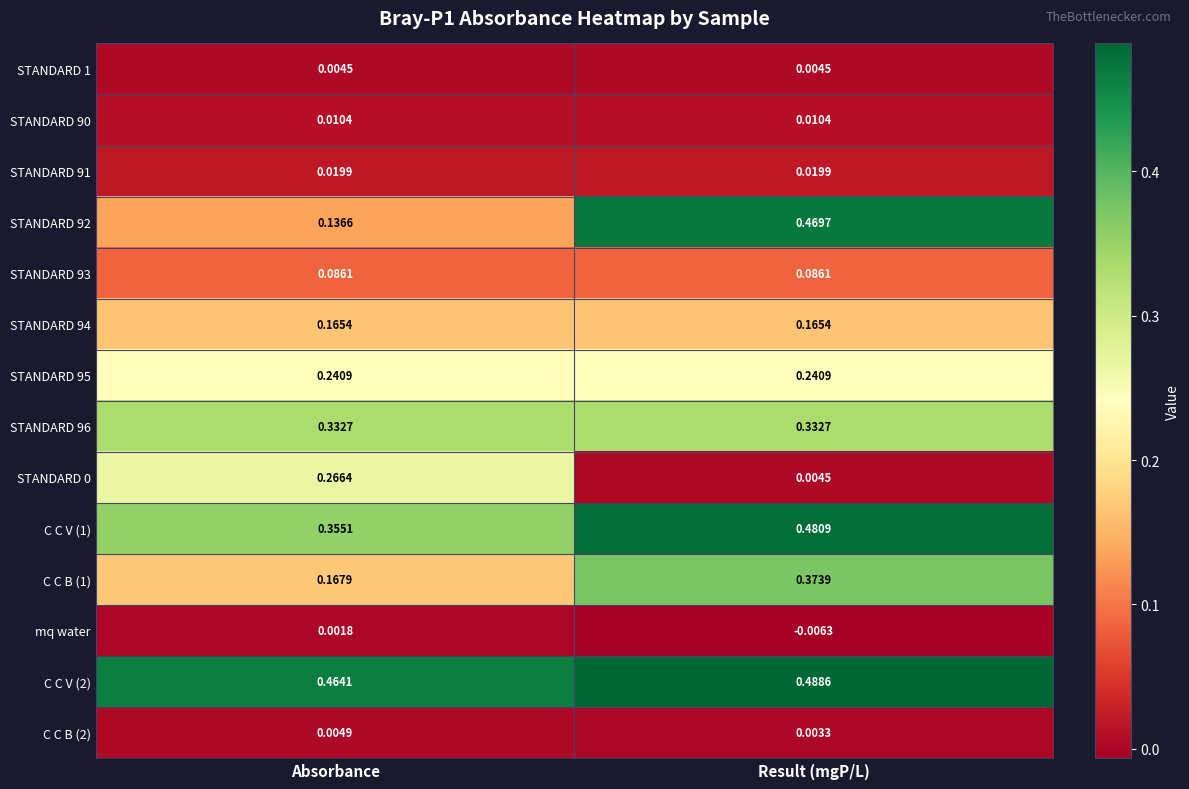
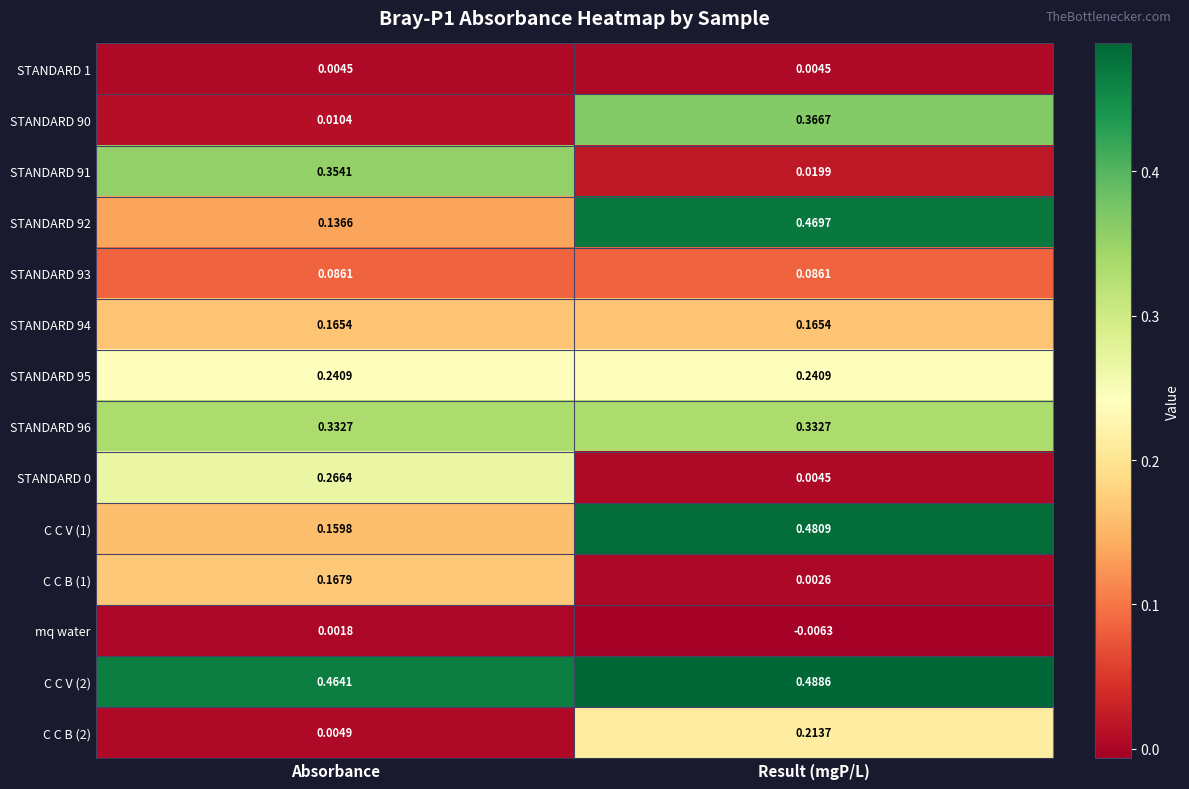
  {
    "STANDARD 1": {
      "Absorbance": 0.0045,
      "Result (mgP/L)": 0.0045
    },
    "STANDARD 90": {
      "Absorbance": 0.0104,
-     "Result (mgP/L)": 0.0104
+     "Result (mgP/L)": 0.3667
    },
    "STANDARD 91": {
-     "Absorbance": 0.0199,
+     "Absorbance": 0.3541,
      "Result (mgP/L)": 0.0199
    },
    "STANDARD 92": {
      "Absorbance": 0.1366,
      "Result (mgP/L)": 0.4697
    },
    "STANDARD 93": {
      "Absorbance": 0.0861,
      "Result (mgP/L)": 0.0861
    },
    "STANDARD 94": {
      "Absorbance": 0.1654,
      "Result (mgP/L)": 0.1654
    },
    "STANDARD 95": {
      "Absorbance": 0.2409,
      "Result (mgP/L)": 0.2409
    },
    "STANDARD 96": {
      "Absorbance": 0.3327,
      "Result (mgP/L)": 0.3327
    },
    "STANDARD 0": {
      "Absorbance": 0.2664,
      "Result (mgP/L)": 0.0045
    },
    "C C V (1)": {
-     "Absorbance": 0.3551,
+     "Absorbance": 0.1598,
      "Result (mgP/L)": 0.4809
    },
    "C C B (1)": {
      "Absorbance": 0.1679,
-     "Result (mgP/L)": 0.3739
+     "Result (mgP/L)": 0.0026
    },
    "mq water": {
      "Absorbance": 0.0018,
      "Result (mgP/L)": -0.0063
    },
    "C C V (2)": {
      "Absorbance": 0.4641,
      "Result (mgP/L)": 0.4886
    },
    "C C B (2)": {
      "Absorbance": 0.0049,
-     "Result (mgP/L)": 0.0033
+     "Result (mgP/L)": 0.2137
    }
  }
